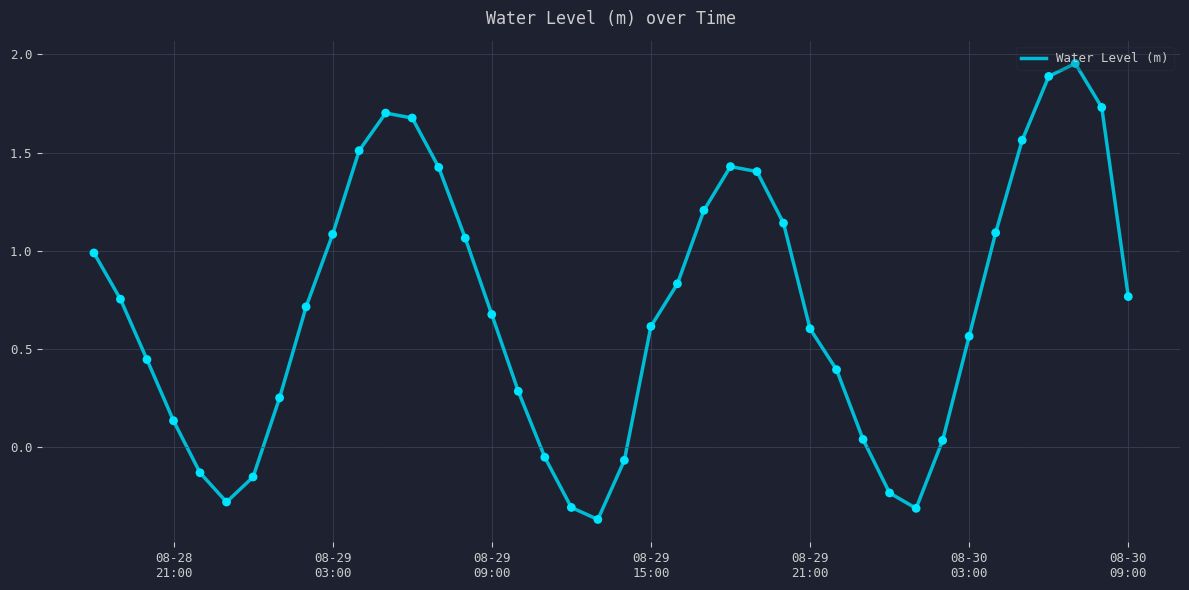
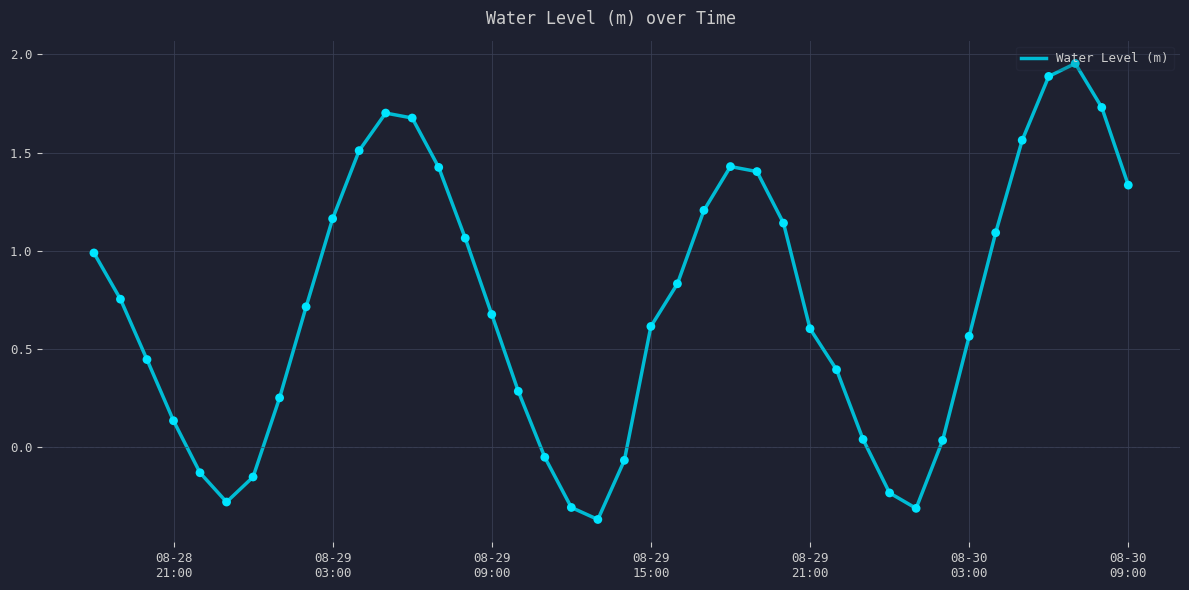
  {
    "08-28 21:00": 0.14,
-   "08-29 03:00": 1.08,
+   "08-29 03:00": 1.16,
    "08-29 09:00": 0.68,
    "08-29 15:00": 0.62,
    "08-29 21:00": 0.60,
    "08-30 03:00": 0.57,
-   "08-30 09:00": 0.77
+   "08-30 09:00": 1.33
  }
